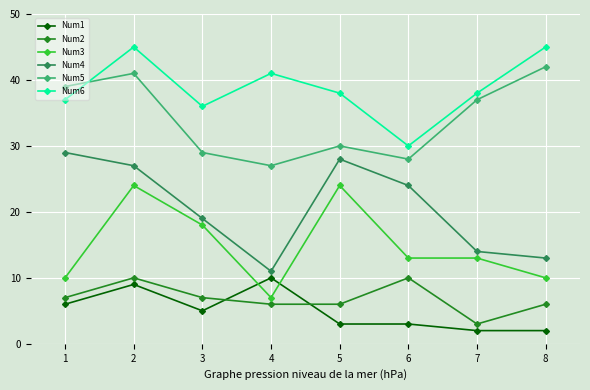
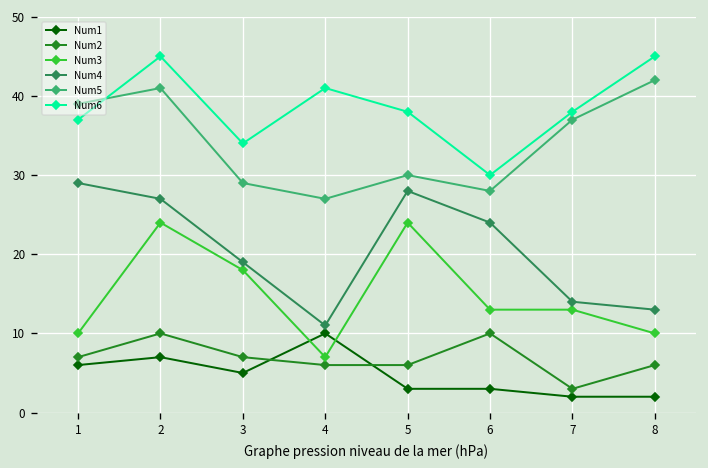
  {
    "Num1": {
      "1": 6,
-     "2": 9,
+     "2": 7,
      "3": 5,
      "4": 10,
      "5": 3,
      "6": 3,
      "7": 2,
      "8": 2
    },
    "Num3": {
      "1": 10,
      "2": 24,
      "3": 18,
      "4": 7,
      "5": 24,
      "6": 13,
      "7": 13,
      "8": 10
    },
    "Num6": {
      "2": 45,
-     "3": 36,
+     "3": 34,
      "4": 41,
      "5": 38,
      "6": 30,
      "7": 38,
      "8": 45
    }
  }
